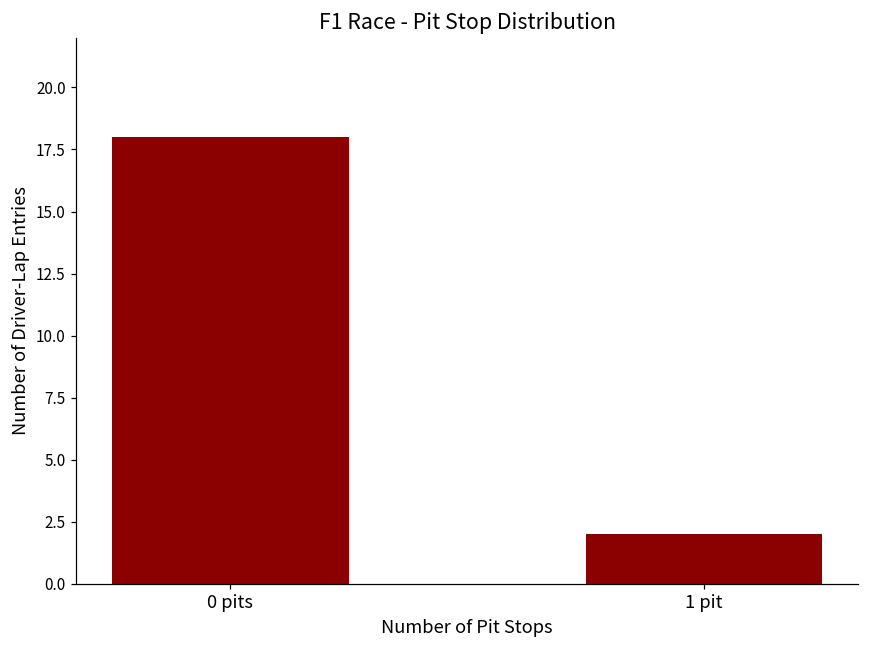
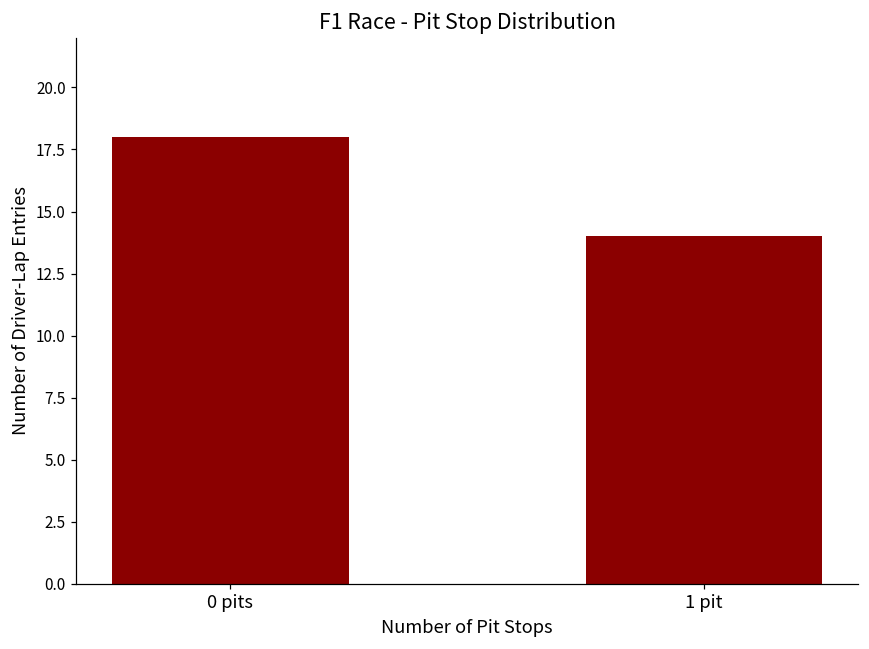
  {
    "0 pits": 18,
-   "1 pit": 2
+   "1 pit": 14
  }
